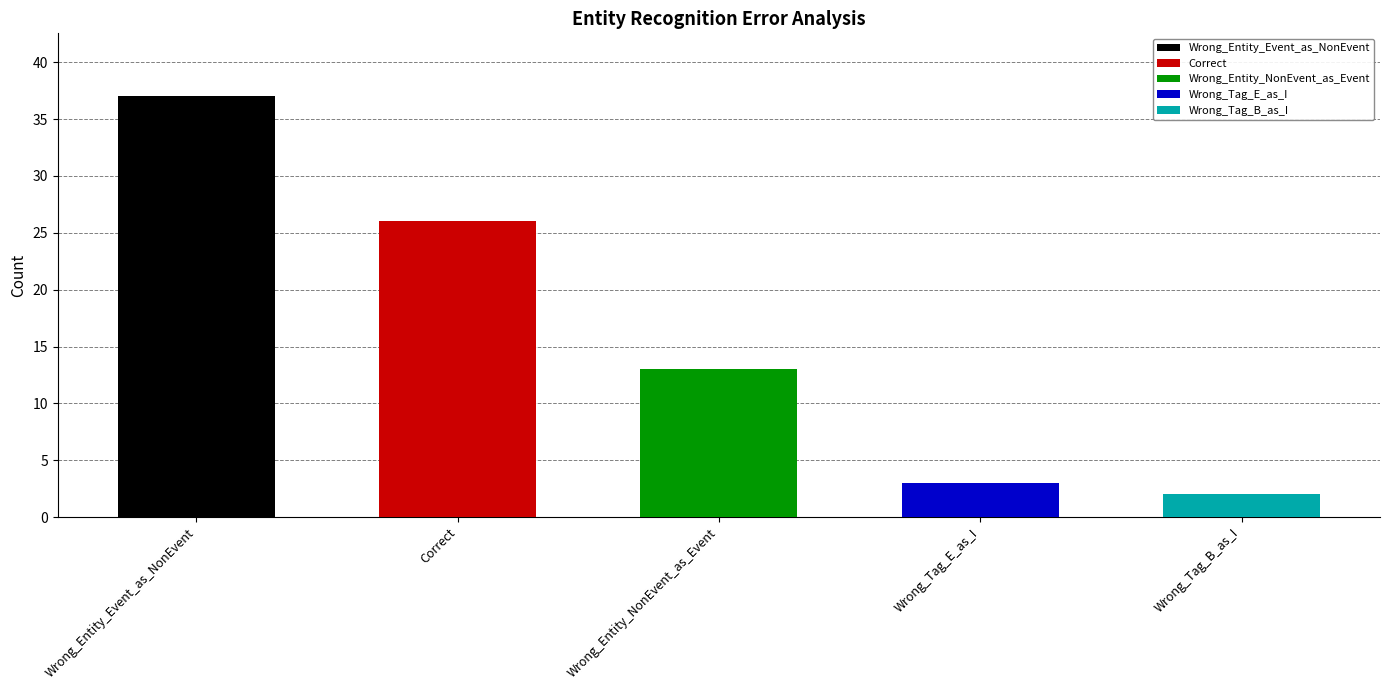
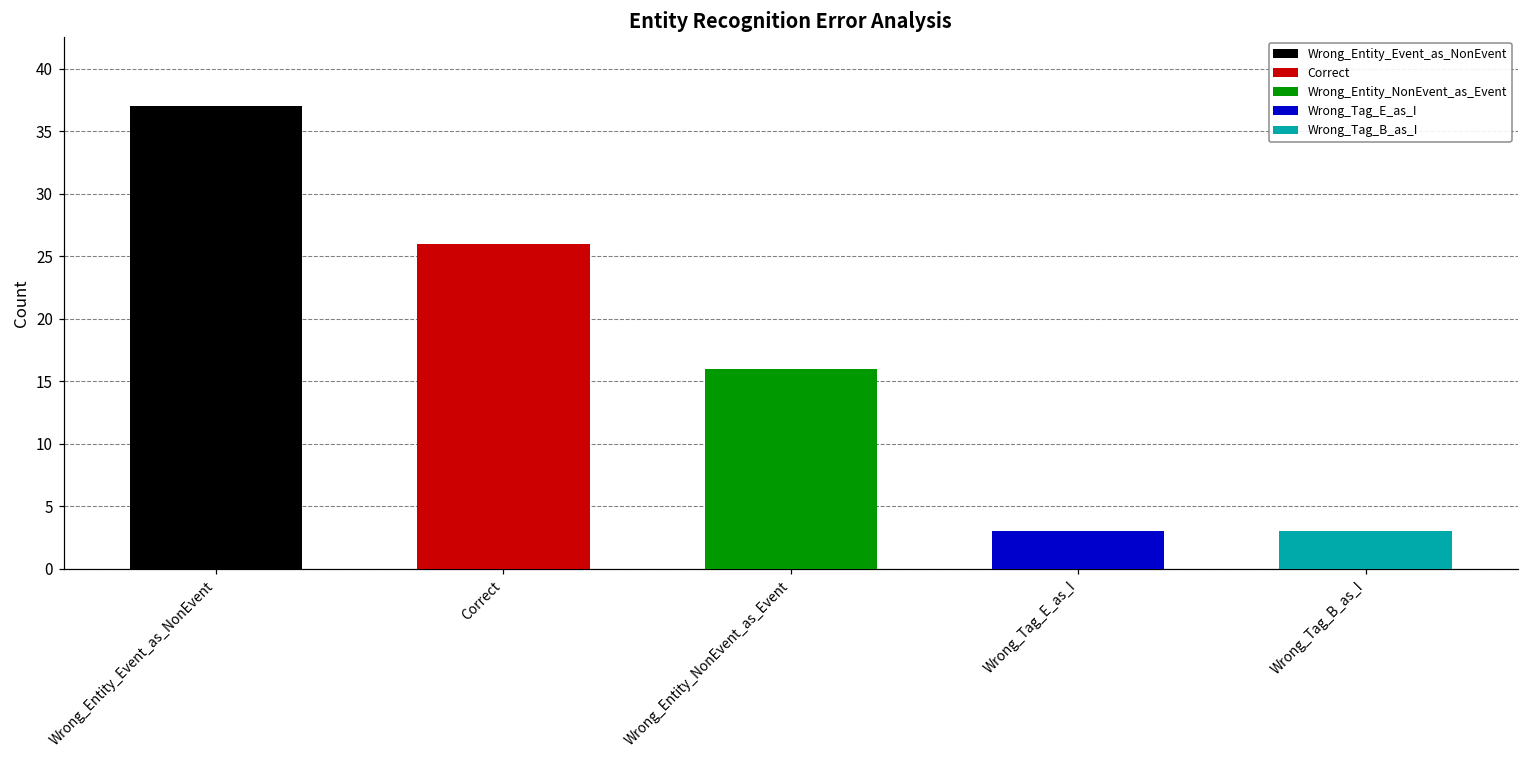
  {
    "Wrong_Entity_Event_as_NonEvent": 37,
    "Correct": 26,
-   "Wrong_Entity_NonEvent_as_Event": 13,
+   "Wrong_Entity_NonEvent_as_Event": 16,
    "Wrong_Tag_E_as_I": 3,
-   "Wrong_Tag_B_as_I": 2
+   "Wrong_Tag_B_as_I": 3
  }
